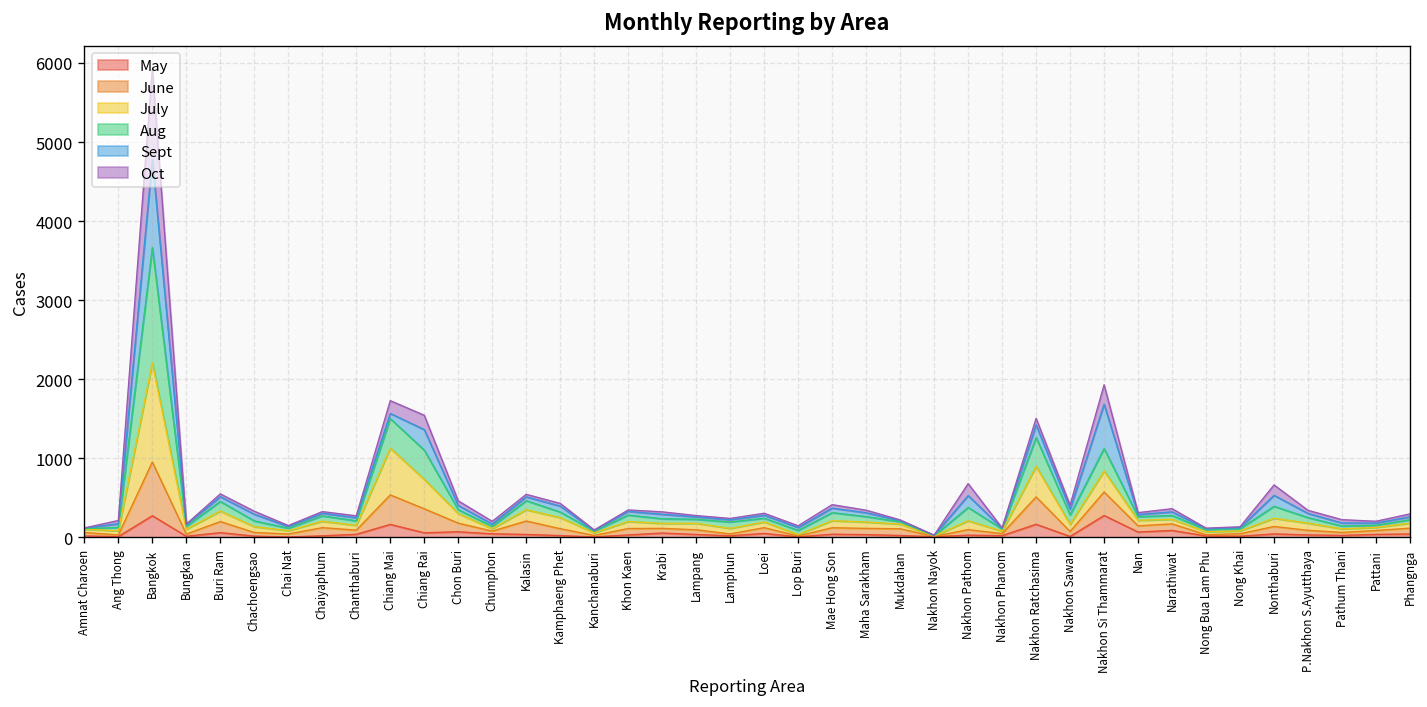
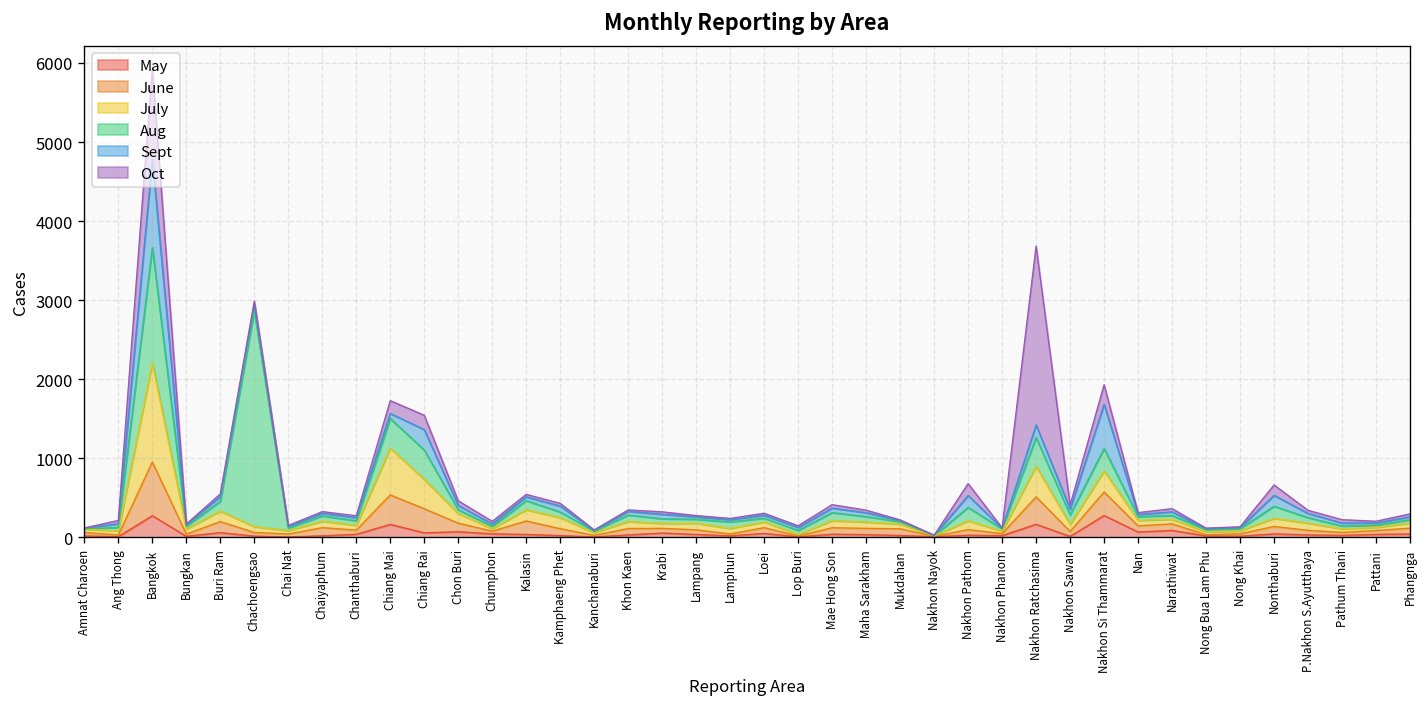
  {
    "Aug": {
      "Ang Thong": 0,
      "Bangkok": 1500,
      "Buri Ram": 100,
-     "Chachoengsao": 100,
+     "Chachoengsao": 2700,
      "Chanthaburi": 100,
      "Chiang Mai": 400,
      "Chiang Rai": 400,
      "Chon Buri": 0,
      "Kalasin": 100,
      "Kamphaeng Phet": 100,
      "Khon Kaen": 100,
      "Krabi": 100,
      "Mae Hong Son": 100,
      "Maha Sarakham": 100,
      "Nakhon Pathom": 200,
      "Nakhon Ratchasima": 400,
      "Nakhon Sawan": 100,
      "Nakhon Si Thammarat": 300,
      "Narathiwat": 0,
      "Nonthaburi": 200,
      "P.Nakhon S.Ayutthaya": 100
    },
    "Sept": {
      "Ang Thong": 0,
      "Chiang Mai": 100,
      "Chiang Rai": 300,
      "Chon Buri": 100,
      "Mae Hong Son": 100,
      "Nakhon Pathom": 200,
      "Nakhon Ratchasima": 200,
      "Nakhon Sawan": 100,
      "Nakhon Si Thammarat": 600,
      "Narathiwat": 0,
      "Nonthaburi": 100,
      "P.Nakhon S.Ayutthaya": 100
    },
    "Oct": {
      "Ang Thong": 0,
      "Chiang Mai": 200,
      "Chiang Rai": 200,
      "Chon Buri": 100,
      "Mae Hong Son": 0,
      "Nakhon Pathom": 200,
-     "Nakhon Ratchasima": 100,
+     "Nakhon Ratchasima": 2300,
      "Nakhon Sawan": 100,
      "Nakhon Si Thammarat": 200,
      "Narathiwat": 0,
      "Nonthaburi": 100,
      "P.Nakhon S.Ayutthaya": 0,
      "Pathum Thani": 0
    }
  }
